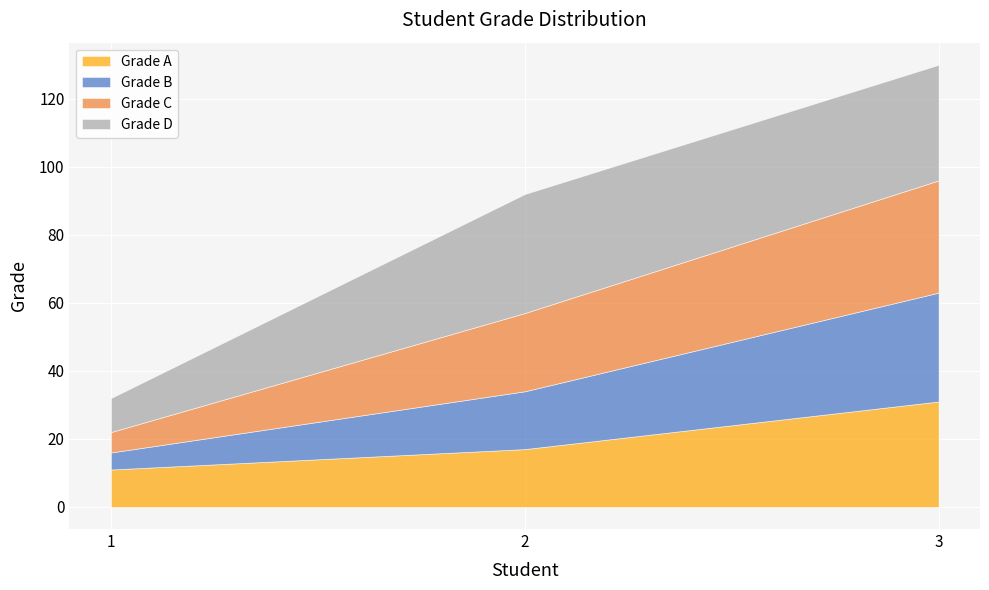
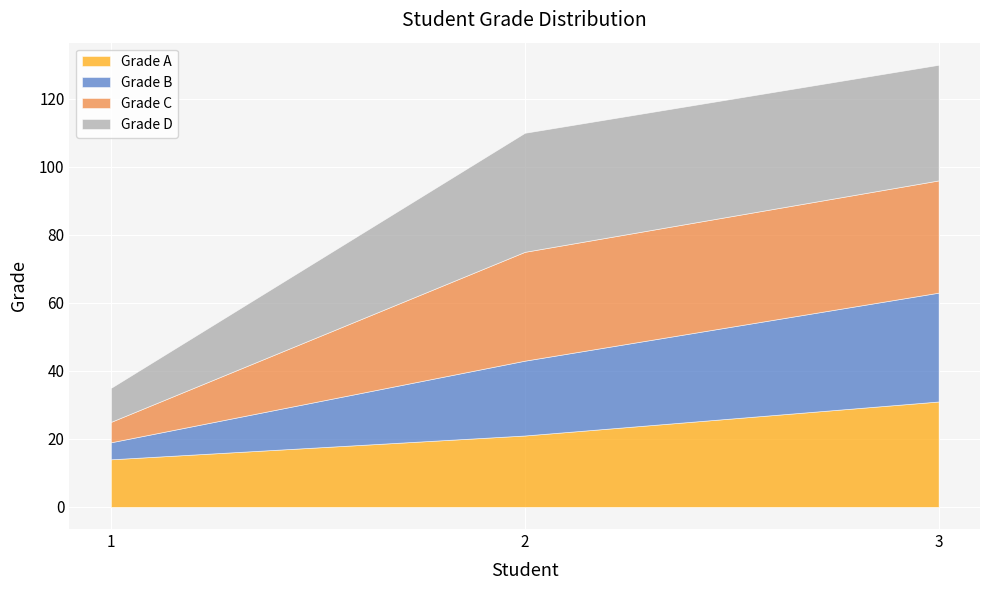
  {
    "Grade A": {
-     "1": 11,
-     "2": 17,
+     "1": 14,
+     "2": 21,
      "3": 31
    },
    "Grade B": {
      "1": 5,
-     "2": 17,
+     "2": 22,
      "3": 32
    },
    "Grade C": {
      "1": 6,
-     "2": 23,
+     "2": 32,
      "3": 33
    },
    "Grade D": {
      "1": 10,
      "2": 35,
      "3": 34
    }
  }
